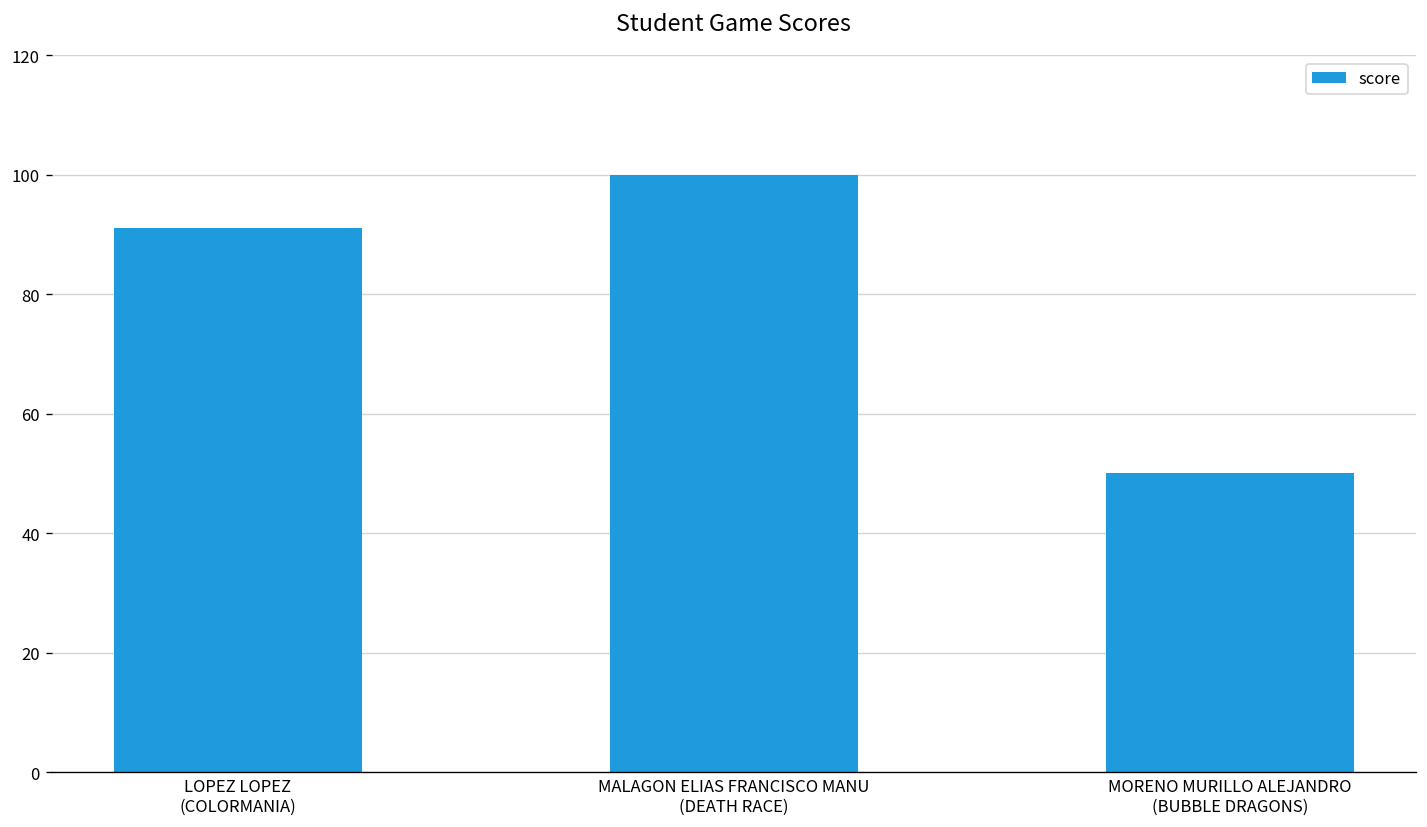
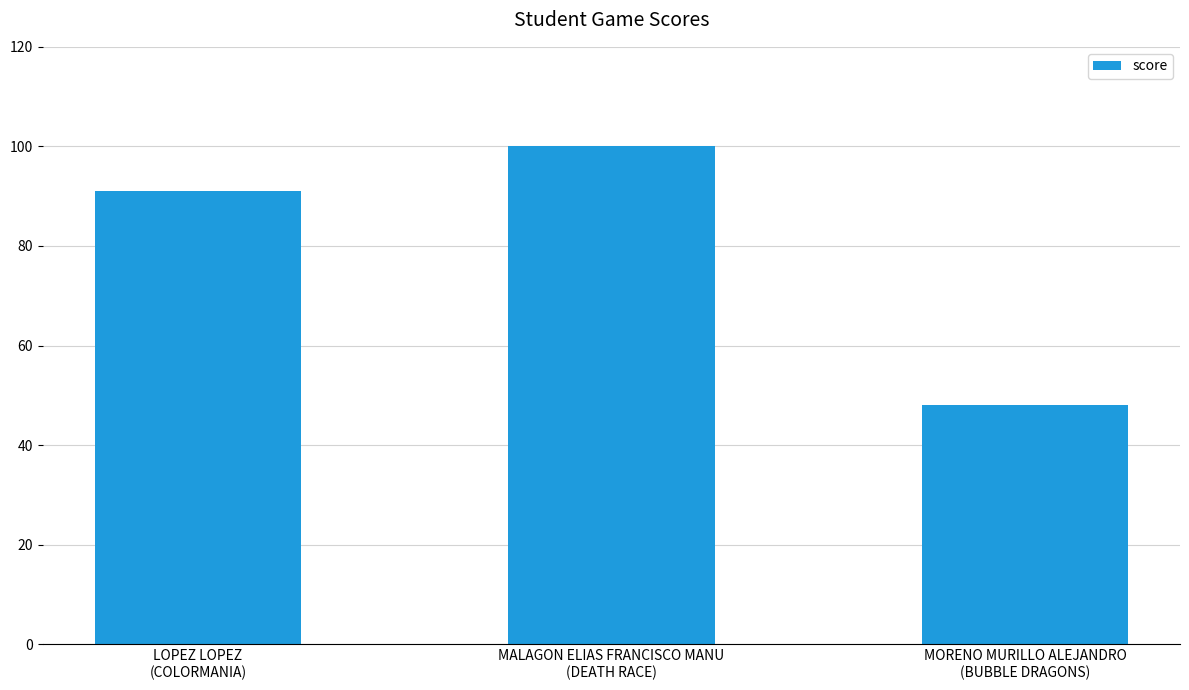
  {
    "LOPEZ LOPEZ (COLORMANIA)": 91,
    "MALAGON ELIAS FRANCISCO MANU (DEATH RACE)": 100,
-   "MORENO MURILLO ALEJANDRO (BUBBLE DRAGONS)": 50
+   "MORENO MURILLO ALEJANDRO (BUBBLE DRAGONS)": 48
  }
